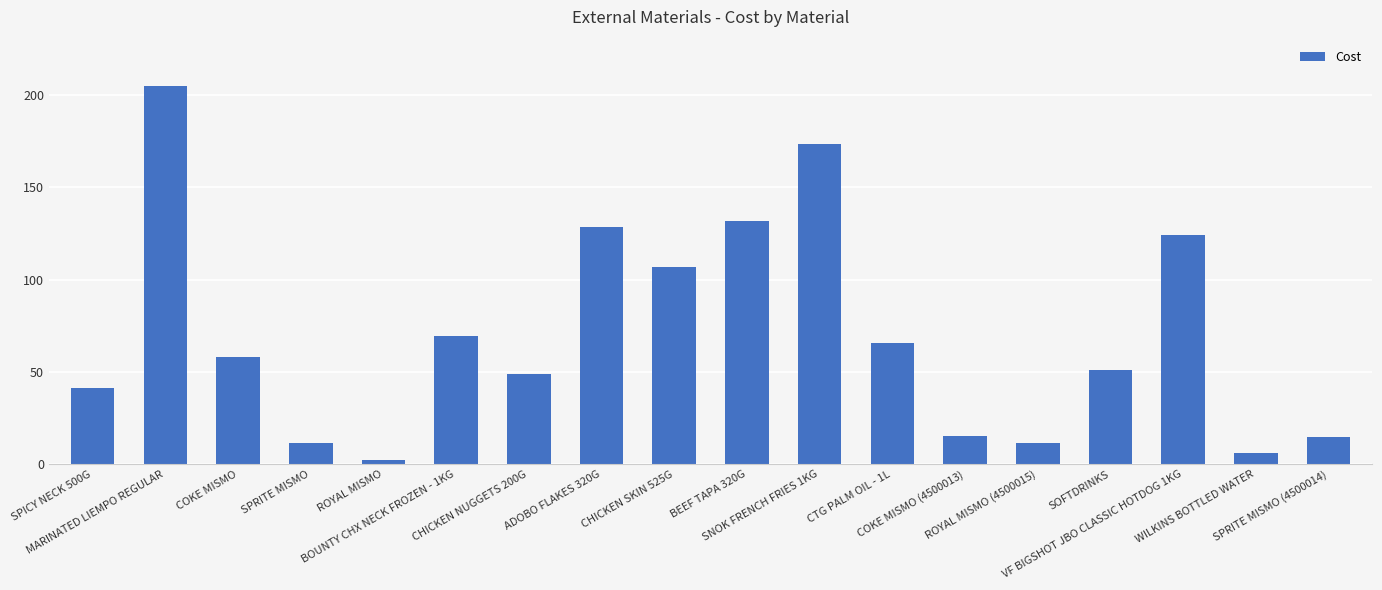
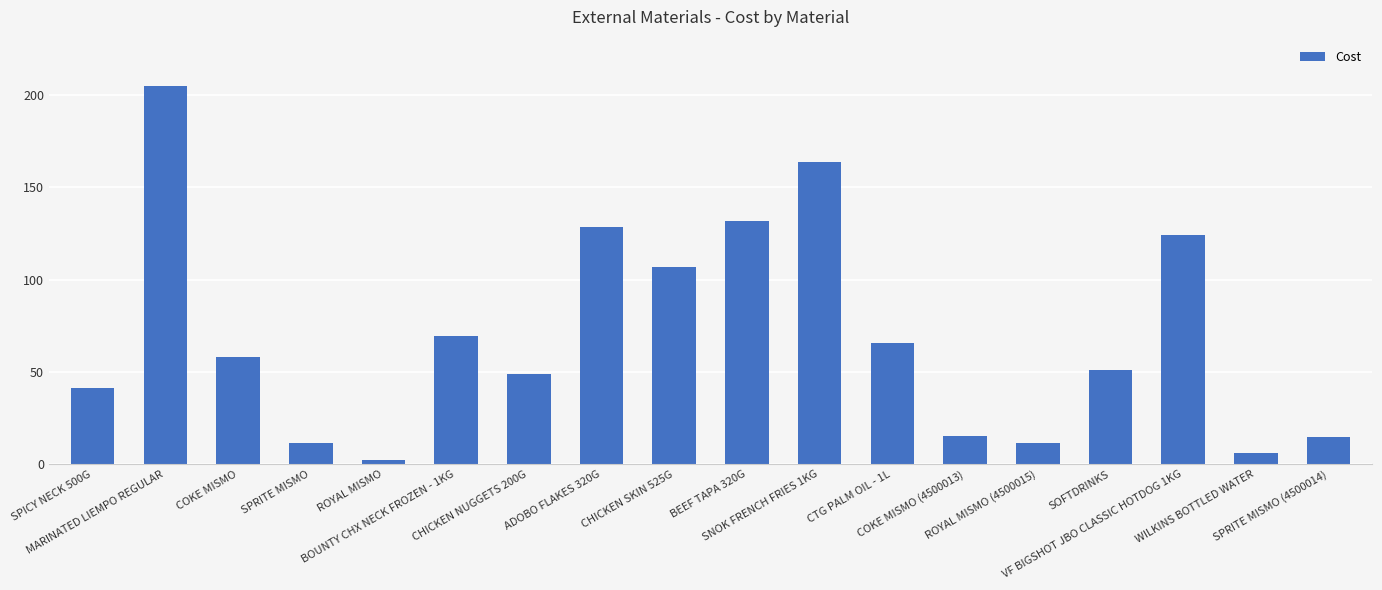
  {
    "SPICY NECK 500G": 41,
    "MARINATED LIEMPO REGULAR": 205,
    "COKE MISMO": 58,
    "SPRITE MISMO": 11,
    "ROYAL MISMO": 2,
    "BOUNTY CHX NECK FROZEN - 1KG": 69,
    "CHICKEN NUGGETS 200G": 49,
    "ADOBO FLAKES 320G": 128,
    "CHICKEN SKIN 525G": 107,
    "BEEF TAPA 320G": 132,
-   "SNOK FRENCH FRIES 1KG": 173,
+   "SNOK FRENCH FRIES 1KG": 164,
    "CTG PALM OIL - 1L": 65,
    "COKE MISMO (4500013)": 15,
    "ROYAL MISMO (4500015)": 11,
    "SOFTDRINKS": 51,
    "VF BIGSHOT JBO CLASSIC HOTDOG 1KG": 124,
    "WILKINS BOTTLED WATER": 6,
    "SPRITE MISMO (4500014)": 15
  }
